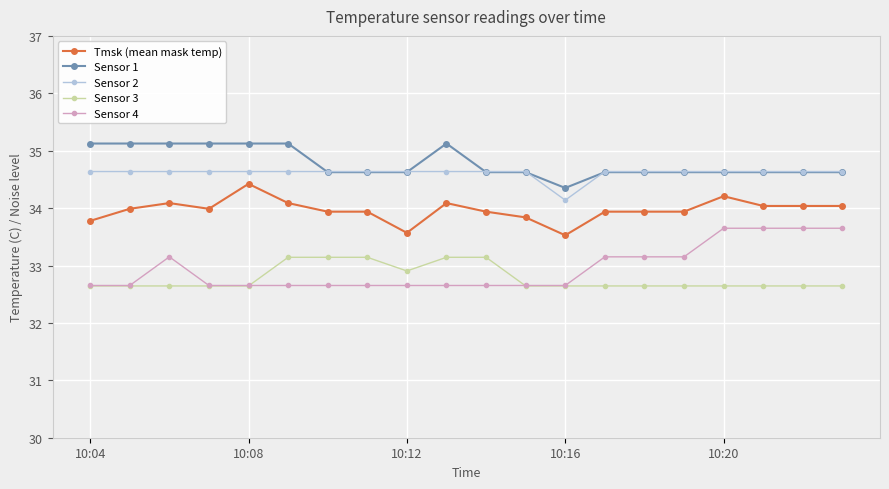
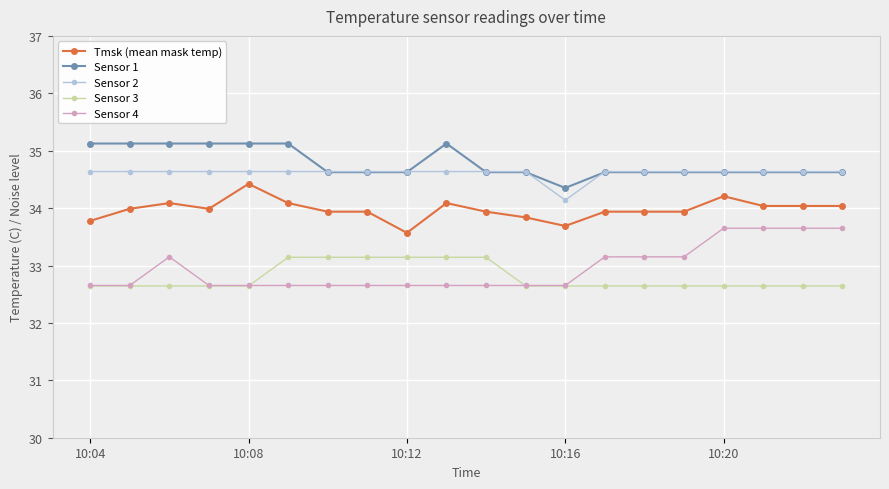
  {
    "Tmsk (mean mask temp)": {
      "10:04": 33.8,
      "10:08": 34.4,
      "10:12": 33.6,
-     "10:16": 33.5,
+     "10:16": 33.7,
      "10:20": 34.2
    },
    "Sensor 1": {
      "10:04": 35.1,
      "10:08": 35.1,
      "10:16": 34.4
    },
    "Sensor 3": {
-     "10:12": 32.9,
+     "10:12": 33.1,
      "10:20": 32.6
    }
  }
